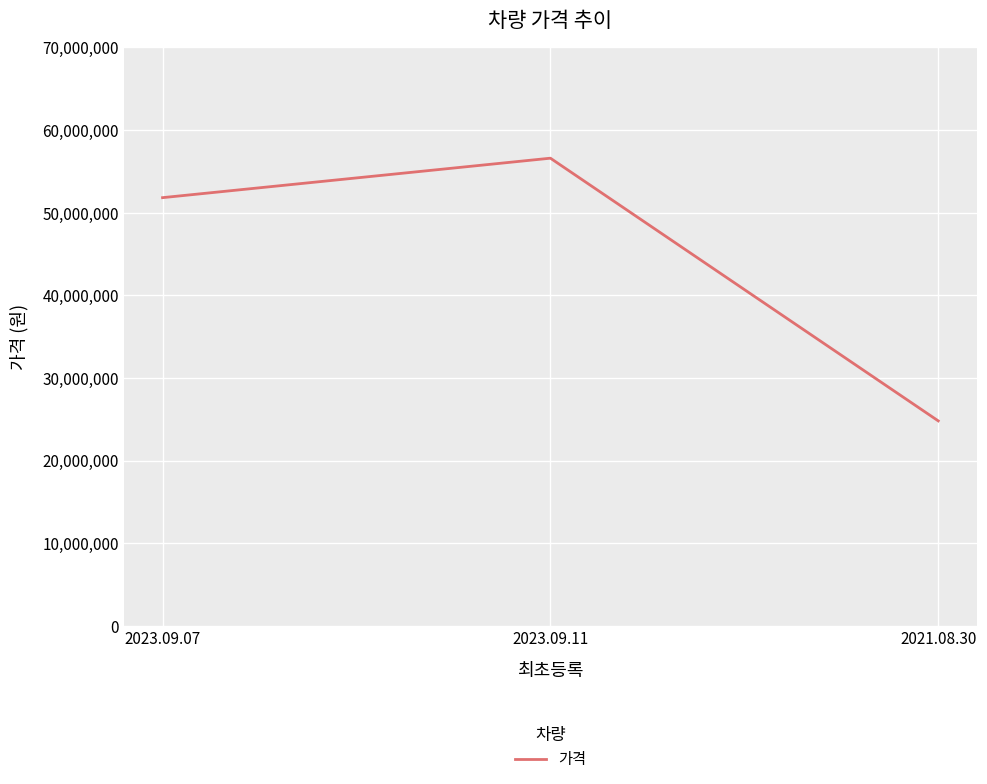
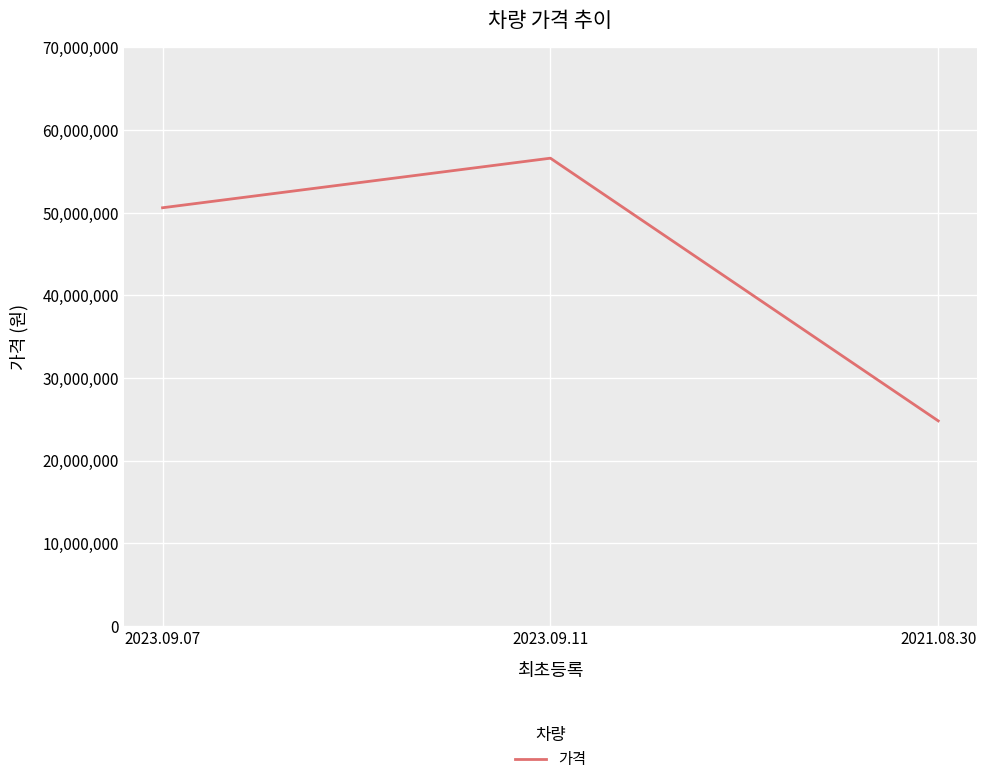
  {
-   "2023.09.07": "52,000,000",
+   "2023.09.07": "51,000,000",
    "2023.09.11": "57,000,000",
    "2021.08.30": "25,000,000"
  }
